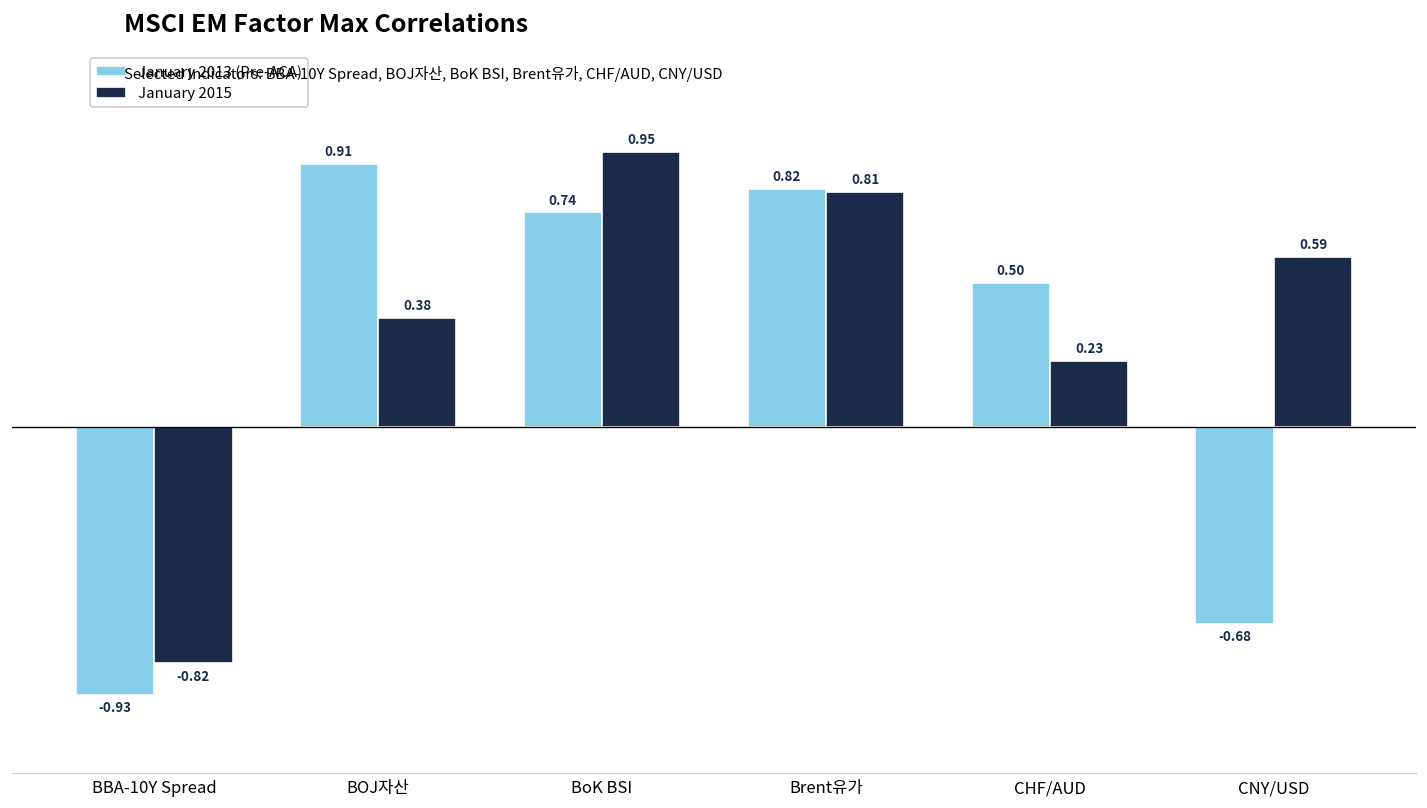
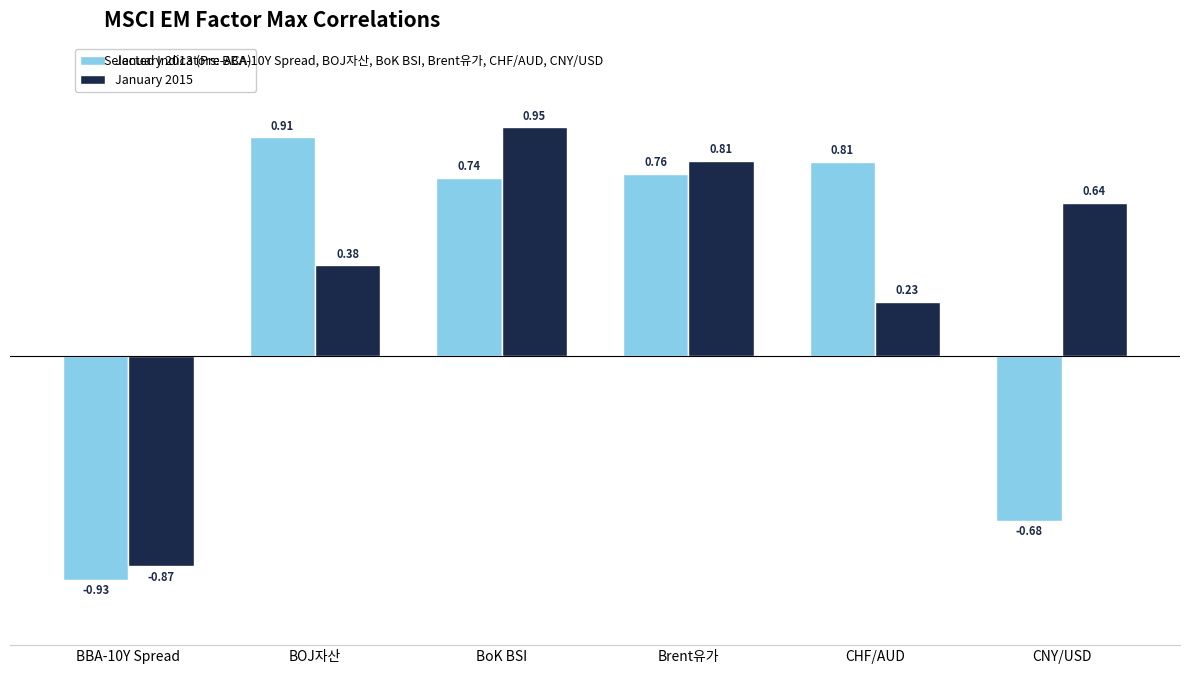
  {
    "January 2013 (Pre-ACA)": {
      "BBA-10Y Spread": -0.93,
      "BOJ자산": 0.91,
      "BoK BSI": 0.74,
-     "Brent유가": 0.82,
-     "CHF/AUD": 0.50,
+     "Brent유가": 0.76,
+     "CHF/AUD": 0.81,
      "CNY/USD": -0.68
    },
    "January 2015": {
-     "BBA-10Y Spread": -0.82,
+     "BBA-10Y Spread": -0.87,
      "BOJ자산": 0.38,
      "BoK BSI": 0.95,
      "Brent유가": 0.81,
      "CHF/AUD": 0.23,
-     "CNY/USD": 0.59
+     "CNY/USD": 0.64
    }
  }
